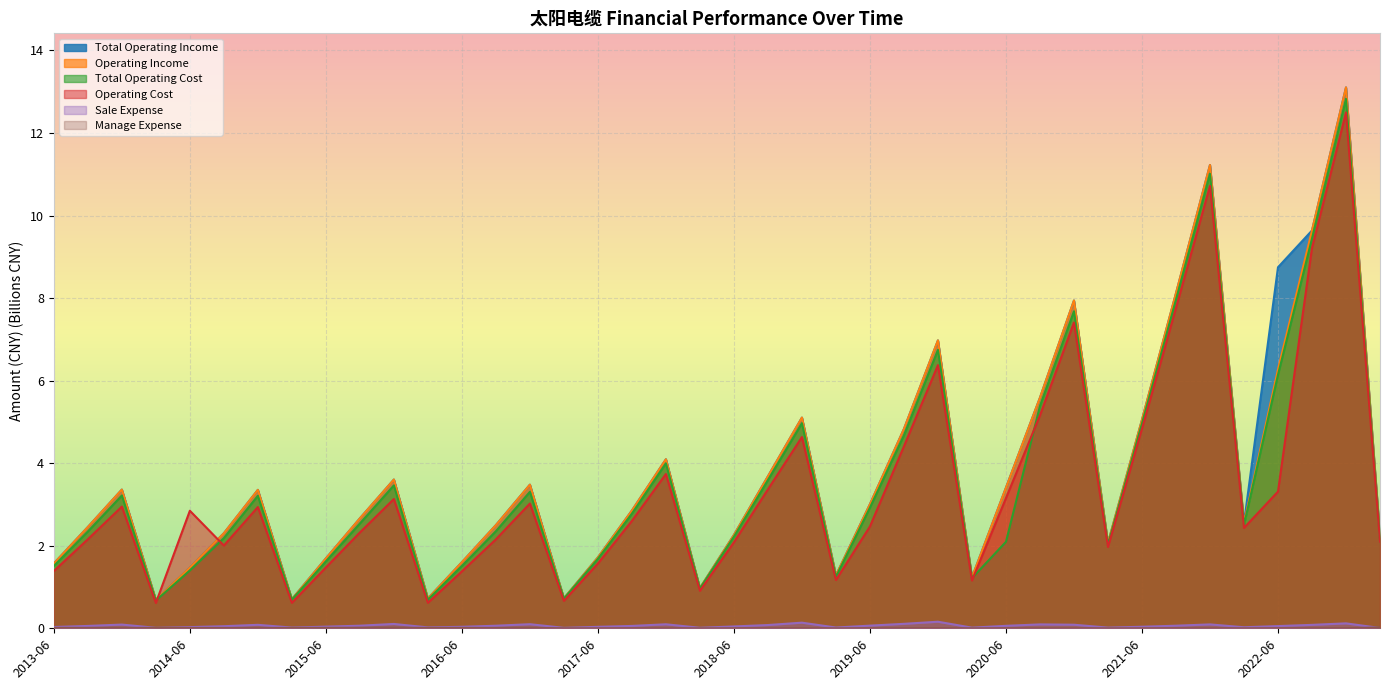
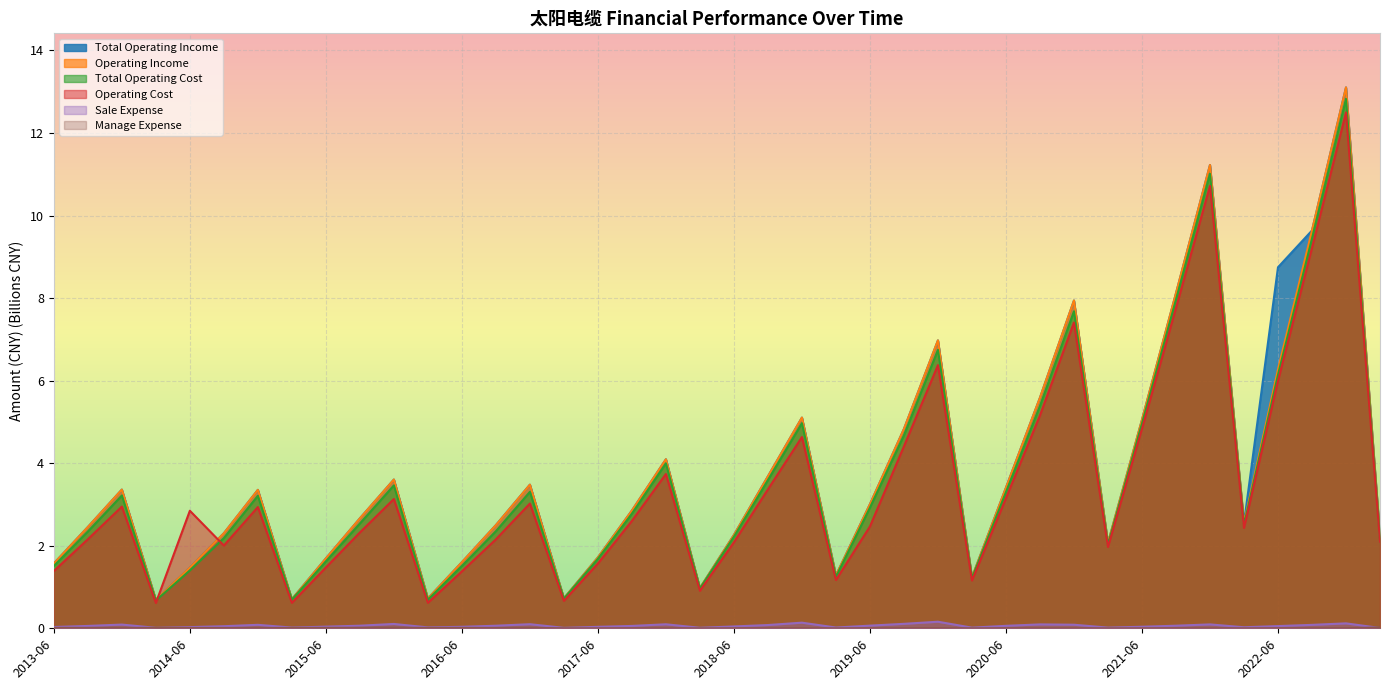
  {
    "Total Operating Income": {
      "2022-06": 8.7
    },
    "Operating Income": {
      "2022-06": 6.3
    },
    "Total Operating Cost": {
      "2014-06": 1.4,
      "2015-06": 1.6,
      "2016-06": 1.5,
      "2019-06": 2.9,
-     "2020-06": 2.1,
+     "2020-06": 3.3,
      "2021-06": 5.0,
      "2022-06": 6.1
    },
    "Operating Cost": {
      "2013-06": 1.4,
      "2014-06": 2.8,
      "2015-06": 1.5,
      "2016-06": 1.4,
      "2017-06": 1.6,
      "2018-06": 2.1,
      "2019-06": 2.5,
      "2020-06": 3.2,
      "2021-06": 4.8,
-     "2022-06": 3.3
+     "2022-06": 6.0
    }
  }
